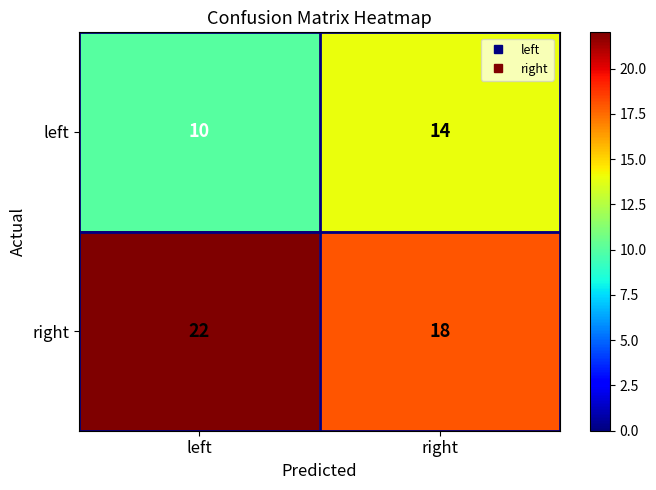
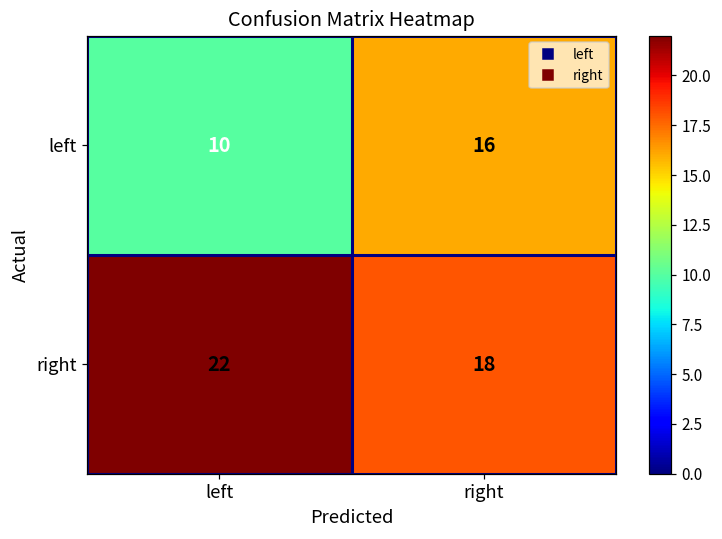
  {
    "left": {
      "left": 10,
-     "right": 14
+     "right": 16
    },
    "right": {
      "left": 22,
      "right": 18
    }
  }
